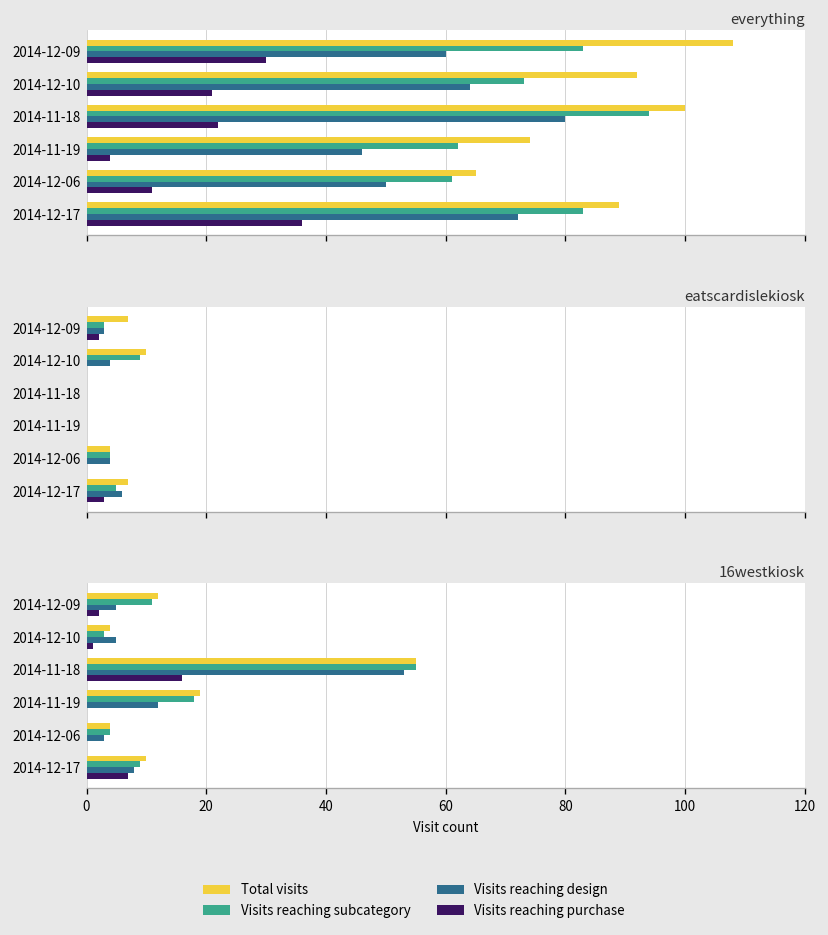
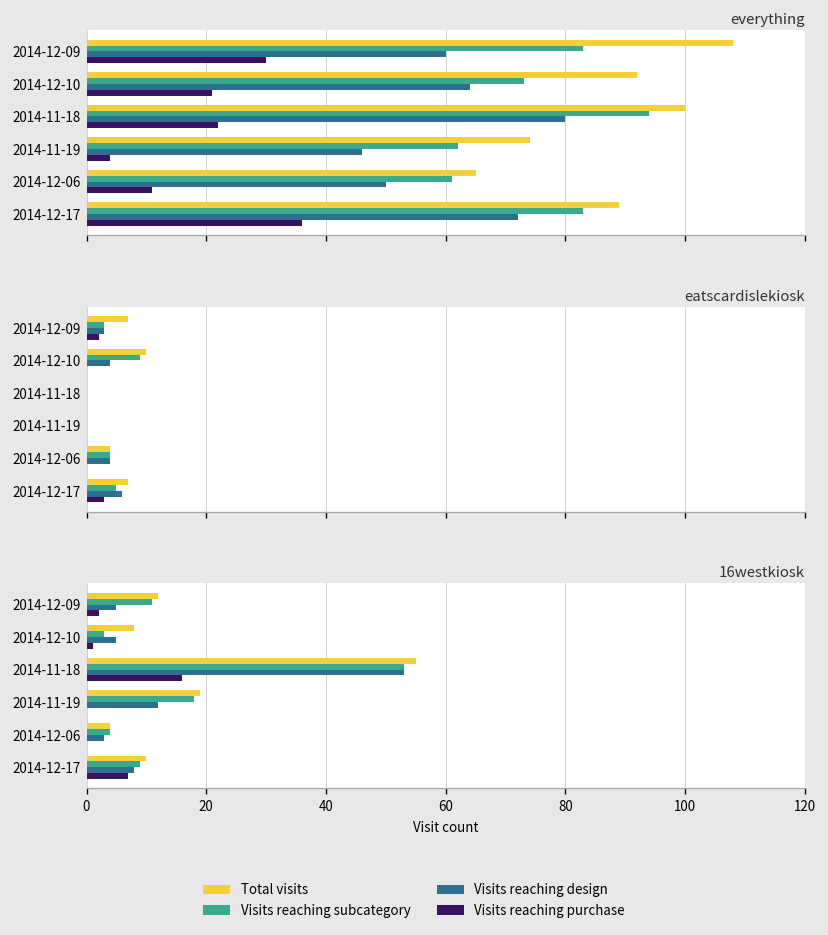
  {
    "16westkiosk": {
      "Total visits": {
        "2014-12-09": 12,
-       "2014-12-10": 4,
+       "2014-12-10": 8,
        "2014-11-18": 55,
        "2014-11-19": 19,
        "2014-12-06": 4,
        "2014-12-17": 10
      },
      "Visits reaching subcategory": {
        "2014-12-09": 11,
        "2014-12-10": 3,
-       "2014-11-18": 55,
+       "2014-11-18": 53,
        "2014-11-19": 18,
        "2014-12-06": 4,
        "2014-12-17": 9
      },
      "Visits reaching design": {
        "2014-12-09": 5,
        "2014-12-10": 5,
        "2014-11-18": 53,
        "2014-11-19": 12,
        "2014-12-06": 3,
        "2014-12-17": 8
      },
      "Visits reaching purchase": {
        "2014-12-09": 2,
        "2014-12-10": 1,
        "2014-11-18": 16,
        "2014-11-19": 0,
        "2014-12-06": 0,
        "2014-12-17": 7
      }
    }
  }
